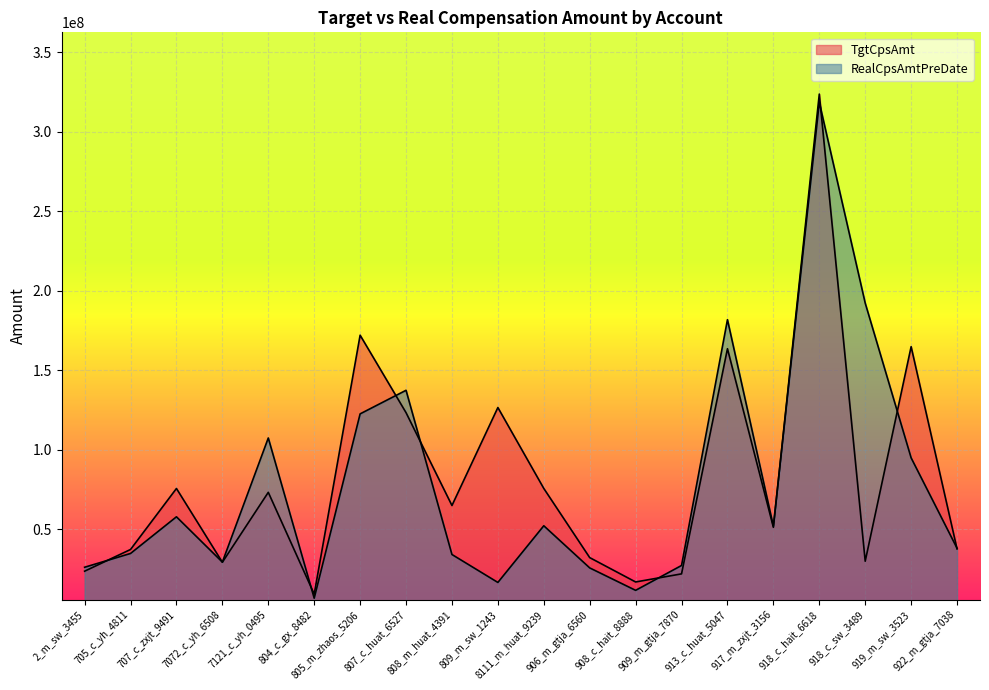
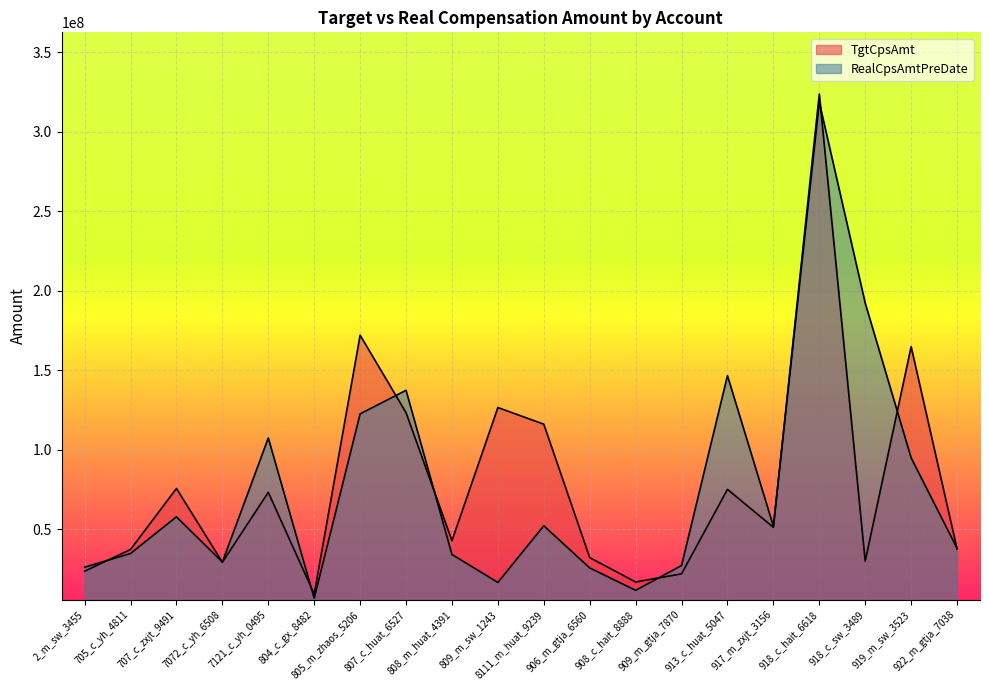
  {
    "TgtCpsAmt": {
      "2_m_sw_3455": 24000000,
      "705_c_yh_4811": 37000000,
      "707_c_zxjt_9491": 76000000,
      "7121_c_yh_0495": 73000000,
      "804_c_gx_8482": 9000000,
      "805_m_zhaos_5206": 172000000,
      "807_c_huat_6527": 123000000,
-     "808_m_huat_4391": 65000000,
+     "808_m_huat_4391": 43000000,
      "809_m_sw_1243": 126000000,
-     "8111_m_huat_9239": 76000000,
+     "8111_m_huat_9239": 116000000,
      "906_m_gtja_6560": 32000000,
      "908_c_hait_8888": 17000000,
      "909_m_gtja_7870": 22000000,
-     "913_c_huat_5047": 163000000,
+     "913_c_huat_5047": 75000000,
      "918_c_hait_6618": 324000000,
      "918_c_sw_3489": 30000000,
      "919_m_sw_3523": 165000000
    },
    "RealCpsAmtPreDate": {
      "2_m_sw_3455": 26000000,
      "705_c_yh_4811": 35000000,
      "707_c_zxjt_9491": 58000000,
      "7121_c_yh_0495": 107000000,
      "804_c_gx_8482": 7000000,
      "805_m_zhaos_5206": 122000000,
      "807_c_huat_6527": 137000000,
      "808_m_huat_4391": 34000000,
      "809_m_sw_1243": 16000000,
      "8111_m_huat_9239": 52000000,
      "906_m_gtja_6560": 26000000,
      "908_c_hait_8888": 11000000,
      "909_m_gtja_7870": 27000000,
-     "913_c_huat_5047": 182000000,
+     "913_c_huat_5047": 146000000,
      "918_c_hait_6618": 318000000,
      "918_c_sw_3489": 192000000,
      "919_m_sw_3523": 95000000
    }
  }
